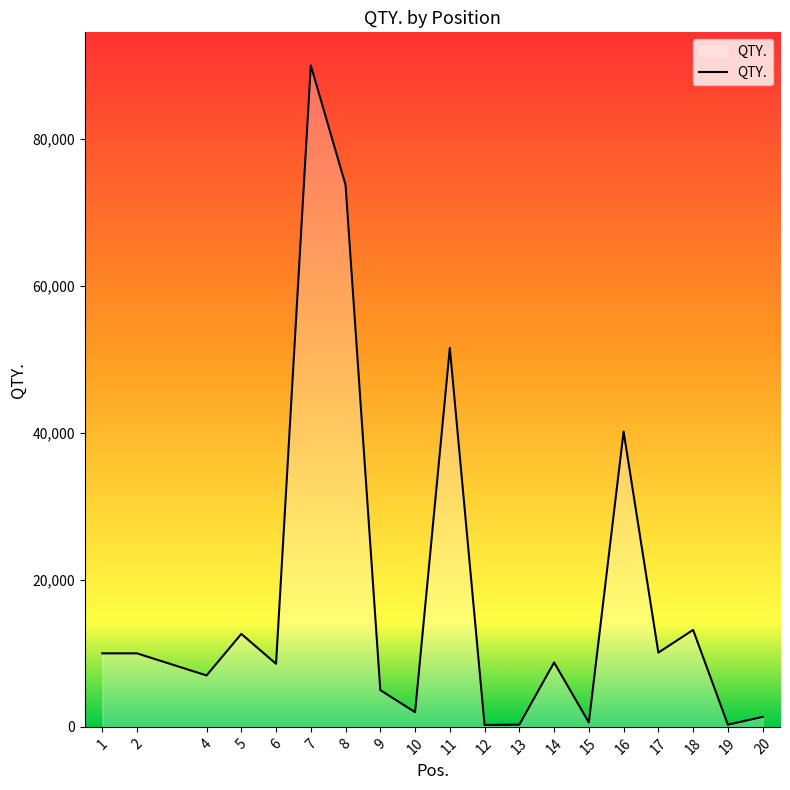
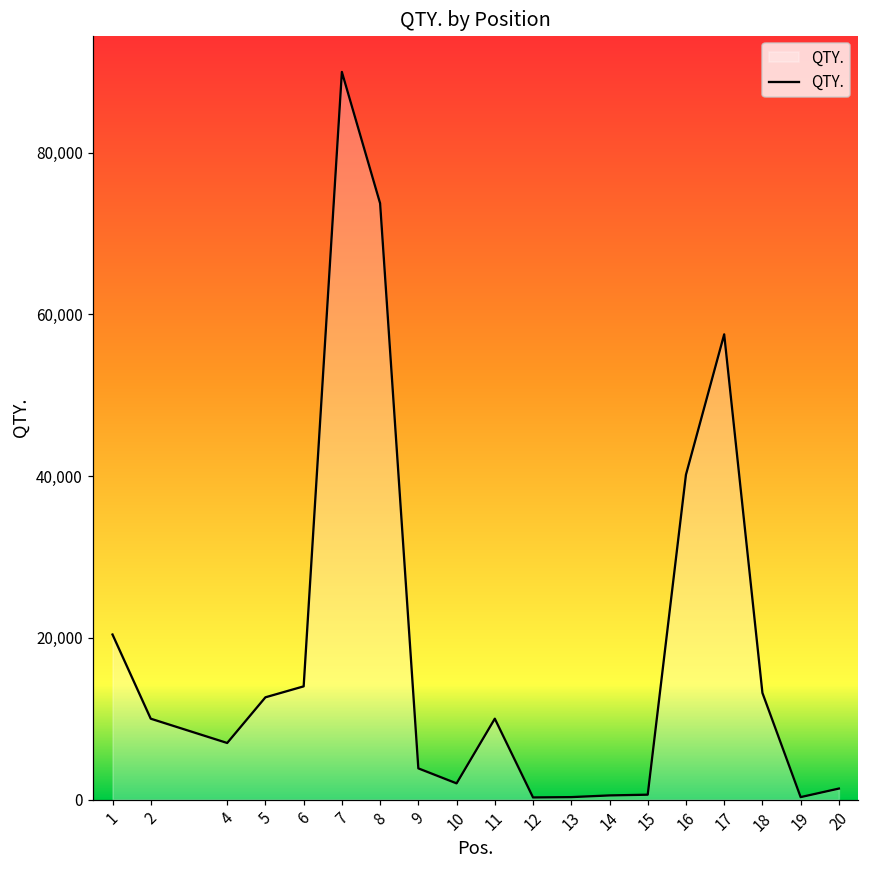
  {
-   "1": "10,000",
+   "1": "20,000",
    "2": "10,000",
    "4": "7,000",
    "5": "13,000",
-   "6": "9,000",
+   "6": "14,000",
    "7": "90,000",
    "8": "74,000",
-   "9": "5,000",
+   "9": "4,000",
    "10": "2,000",
-   "11": "52,000",
+   "11": "10,000",
    "12": "0",
    "13": "0",
-   "14": "9,000",
+   "14": "1,000",
    "15": "1,000",
    "16": "40,000",
-   "17": "10,000",
+   "17": "58,000",
    "18": "13,000",
    "19": "0",
    "20": "1,000"
  }
